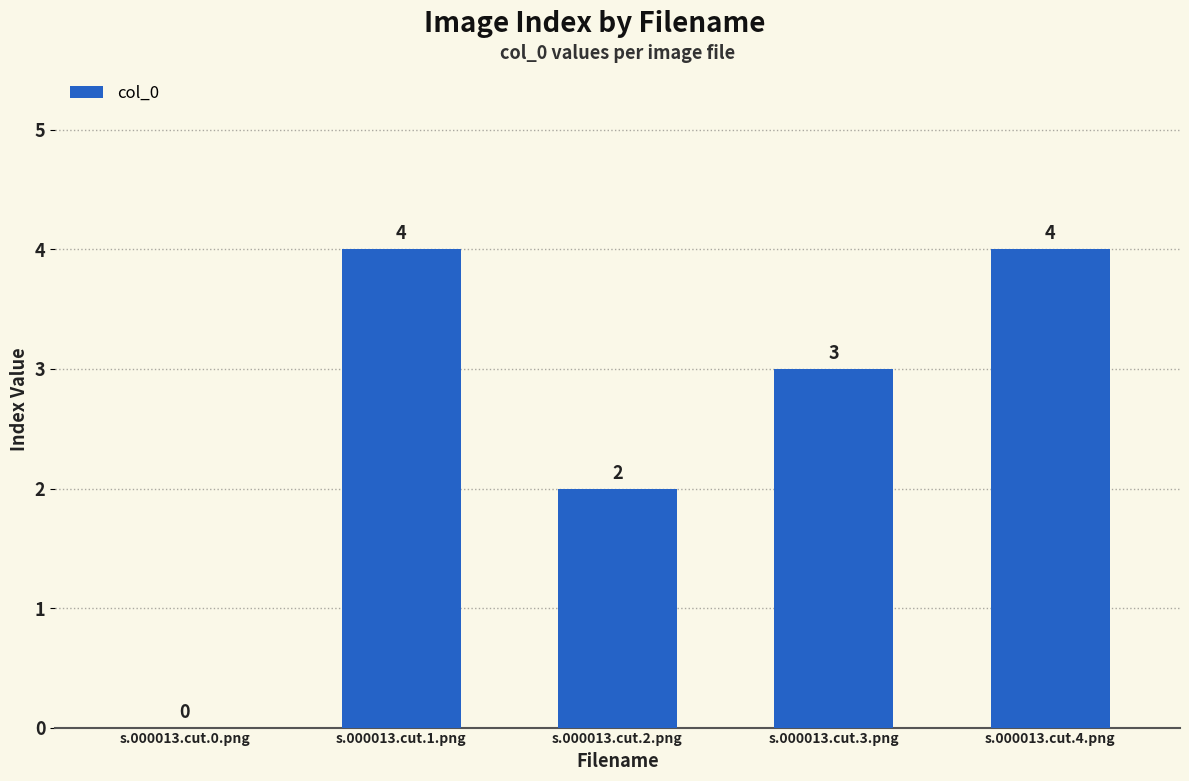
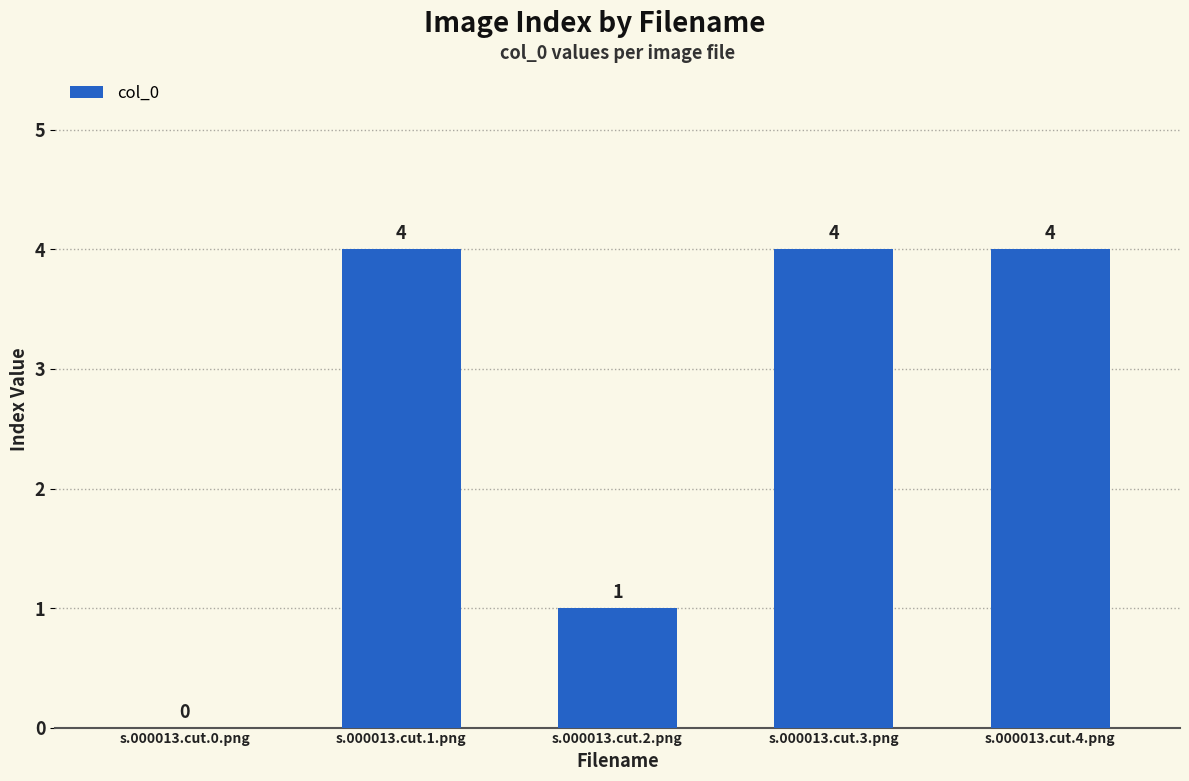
  {
    "s.000013.cut.0.png": 0,
    "s.000013.cut.1.png": 4,
-   "s.000013.cut.2.png": 2,
-   "s.000013.cut.3.png": 3,
+   "s.000013.cut.2.png": 1,
+   "s.000013.cut.3.png": 4,
    "s.000013.cut.4.png": 4
  }
